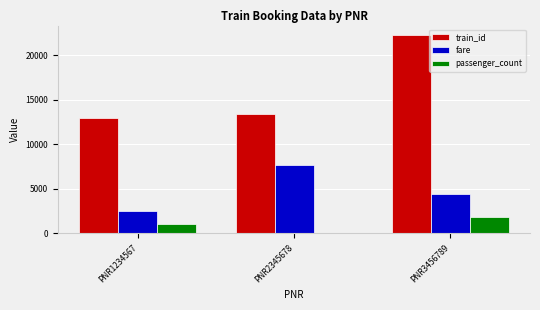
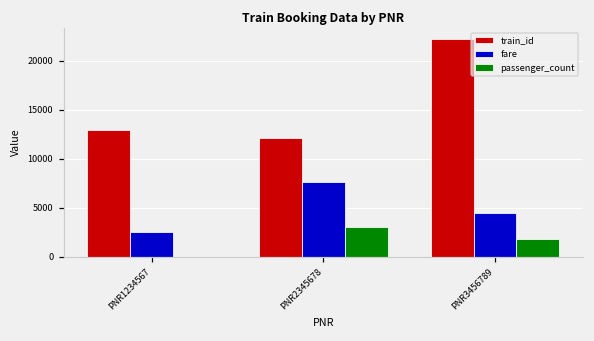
  {
    "train_id": {
      "PNR1234567": 13000,
-     "PNR2345678": 13000,
+     "PNR2345678": 12000,
      "PNR3456789": 22000
    },
    "fare": {
      "PNR1234567": 3000,
      "PNR2345678": 8000,
      "PNR3456789": 4000
    },
    "passenger_count": {
-     "PNR1234567": 1000,
-     "PNR2345678": 0,
+     "PNR1234567": 0,
+     "PNR2345678": 3000,
      "PNR3456789": 2000
    }
  }
